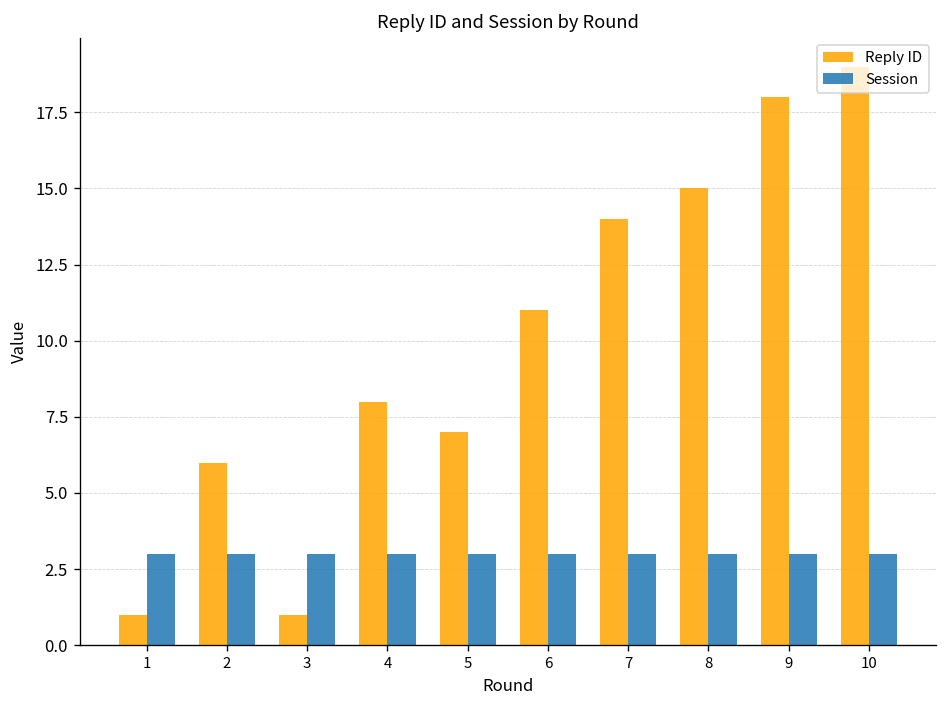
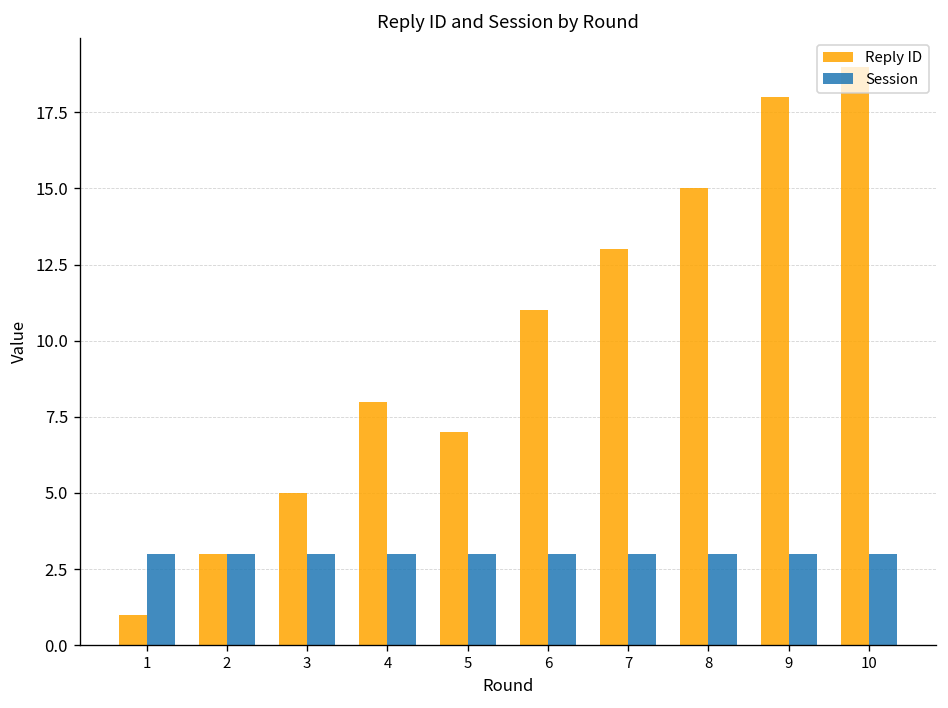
  {
    "Reply ID": {
      "1": 1,
-     "2": 6,
-     "3": 1,
+     "2": 3,
+     "3": 5,
      "4": 8,
      "5": 7,
      "6": 11,
-     "7": 14,
+     "7": 13,
      "8": 15,
      "9": 18
    },
    "Session": {
      "1": 3,
      "2": 3,
      "3": 3,
      "4": 3,
      "5": 3,
      "6": 3,
      "7": 3,
      "8": 3,
      "9": 3,
      "10": 3
    }
  }
